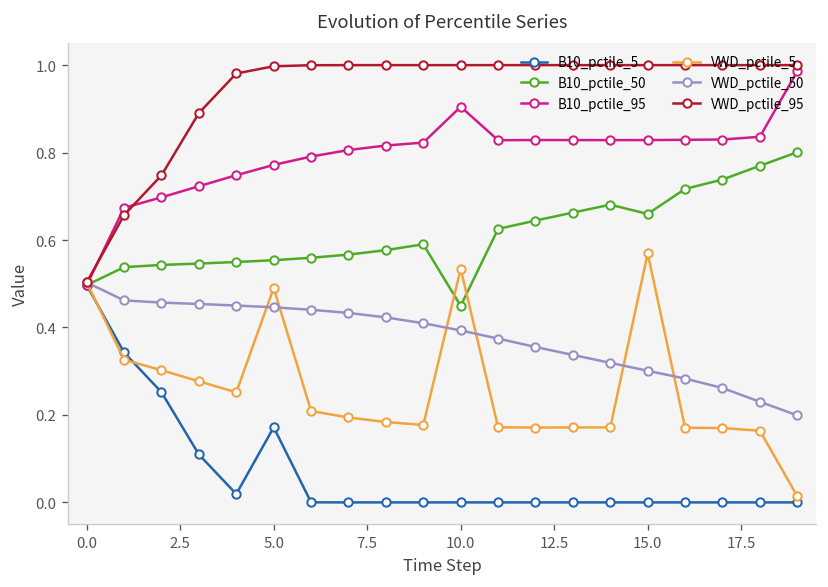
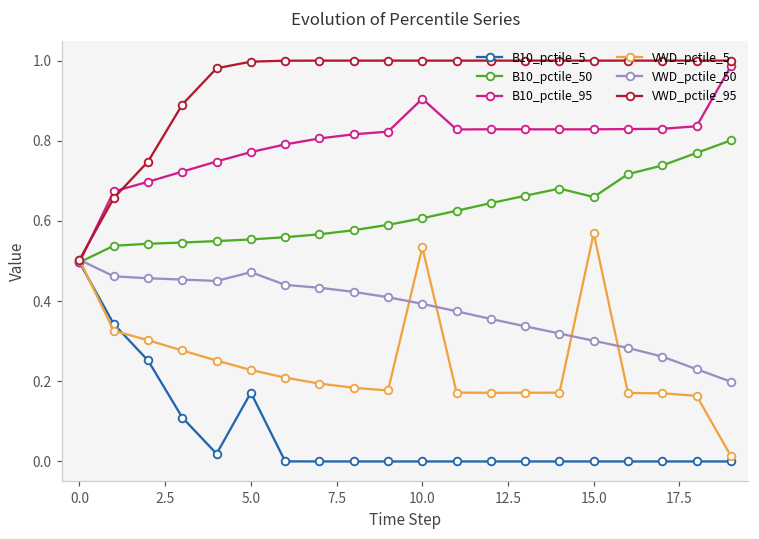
  {
    "B10_pctile_5": {
      "5.0": 0.17,
      "10.0": 0.00,
      "15.0": 0.00
    },
    "B10_pctile_50": {
      "5.0": 0.55,
-     "10.0": 0.45,
+     "10.0": 0.61,
      "15.0": 0.66
    },
    "B10_pctile_95": {
      "5.0": 0.77,
      "10.0": 0.90,
      "15.0": 0.83
    },
    "VWD_pctile_5": {
-     "5.0": 0.49,
+     "5.0": 0.23,
      "10.0": 0.53,
      "15.0": 0.57
    },
    "VWD_pctile_50": {
-     "5.0": 0.45,
+     "5.0": 0.47,
      "10.0": 0.39,
      "15.0": 0.30
    },
    "VWD_pctile_95": {
      "5.0": 1.00,
      "10.0": 1.00,
      "15.0": 1.00
    }
  }
